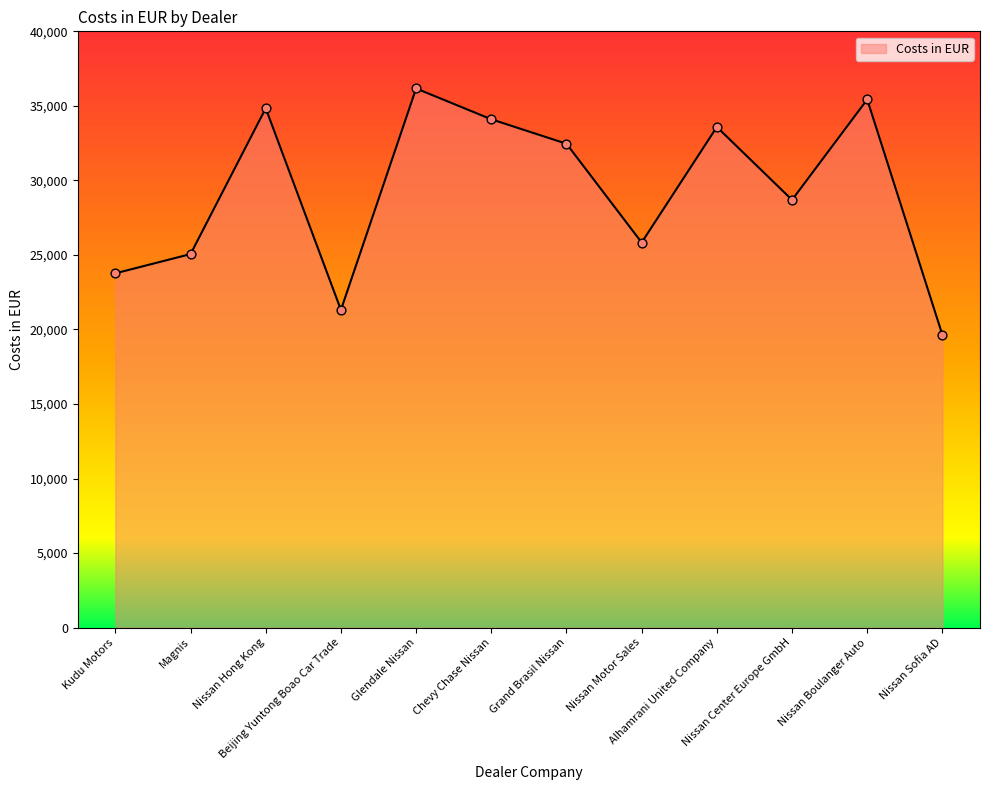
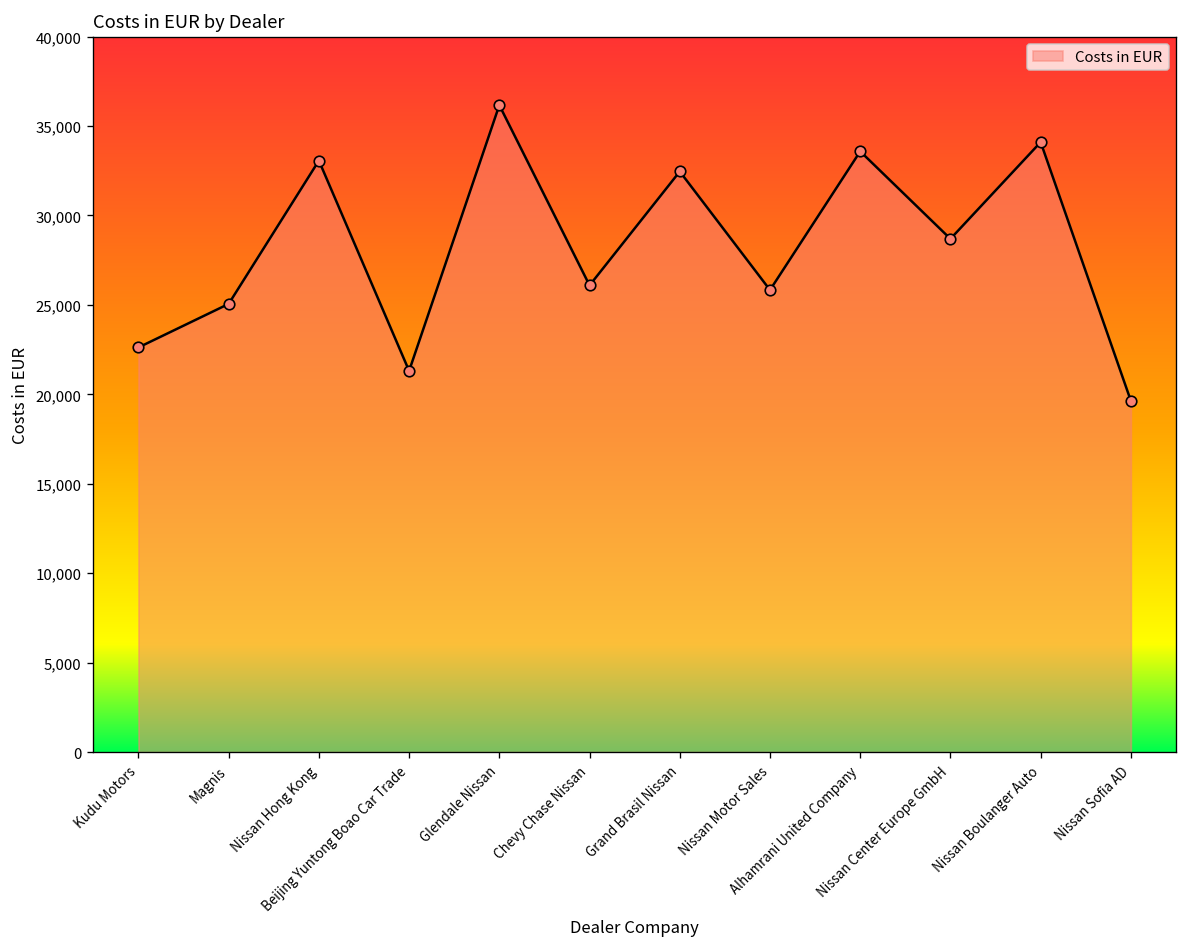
  {
-   "Kudu Motors": "23,800",
+   "Kudu Motors": "22,600",
    "Magnis": "25,100",
-   "Nissan Hong Kong": "34,800",
+   "Nissan Hong Kong": "33,100",
    "Beijing Yuntong Boao Car Trade": "21,300",
    "Glendale Nissan": "36,200",
-   "Chevy Chase Nissan": "34,100",
+   "Chevy Chase Nissan": "26,100",
    "Grand Brasil Nissan": "32,500",
    "Nissan Motor Sales": "25,800",
    "Alhamrani United Company": "33,600",
    "Nissan Center Europe GmbH": "28,700",
-   "Nissan Boulanger Auto": "35,400",
+   "Nissan Boulanger Auto": "34,100",
    "Nissan Sofia AD": "19,600"
  }
